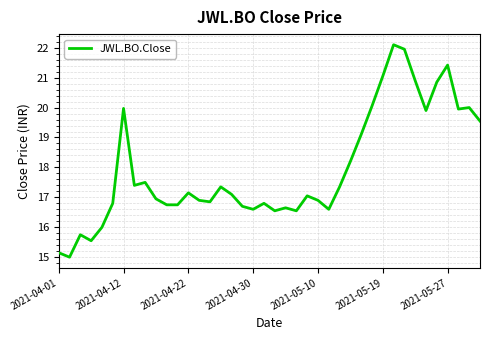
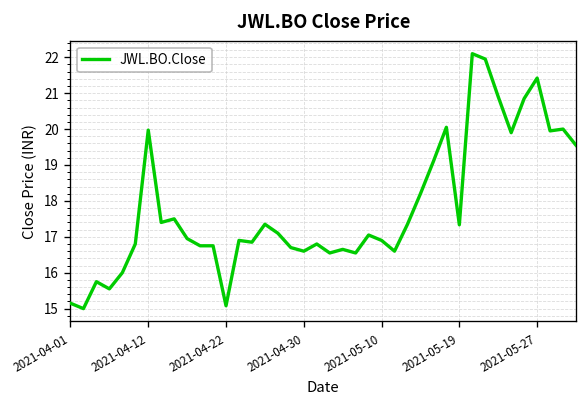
  {
    "2021-04-01": 15.1,
    "2021-04-12": 20.0,
-   "2021-04-22": 17.1,
+   "2021-04-22": 15.1,
    "2021-04-30": 16.6,
    "2021-05-10": 16.9,
-   "2021-05-19": 21.0,
+   "2021-05-19": 17.3,
    "2021-05-27": 21.4
  }
